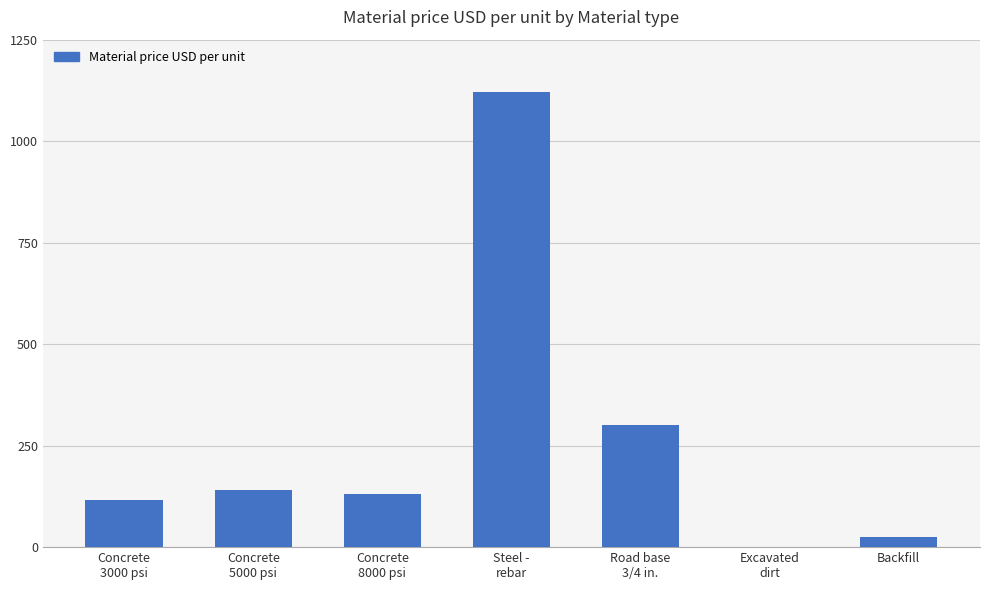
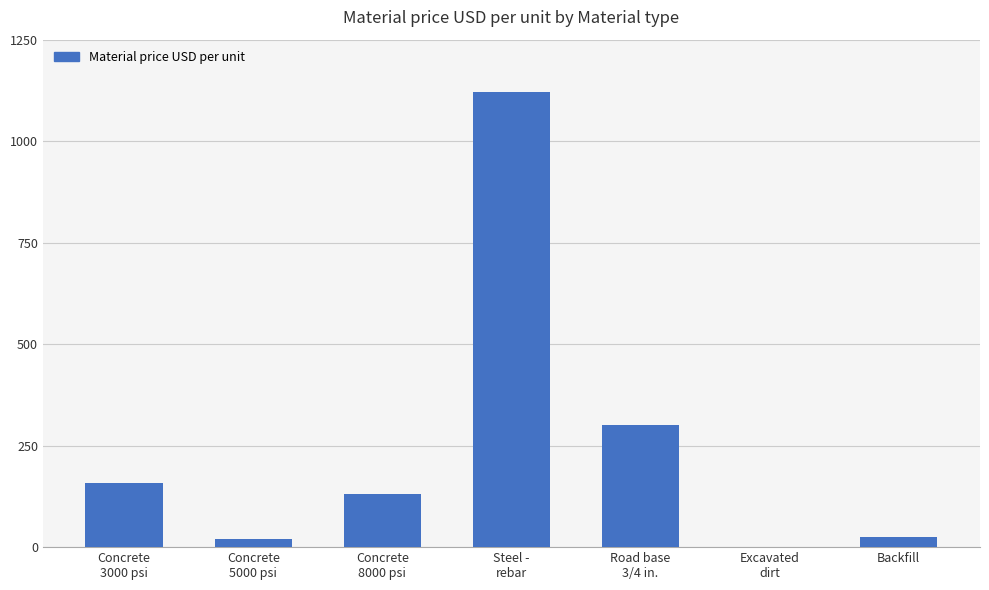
  {
-   "Concrete 3000 psi": 120,
-   "Concrete 5000 psi": 140,
+   "Concrete 3000 psi": 160,
+   "Concrete 5000 psi": 20,
    "Concrete 8000 psi": 130,
    "Steel - rebar": 1120,
    "Road base 3/4 in.": 300,
    "Excavated dirt": 0,
    "Backfill": 30
  }
